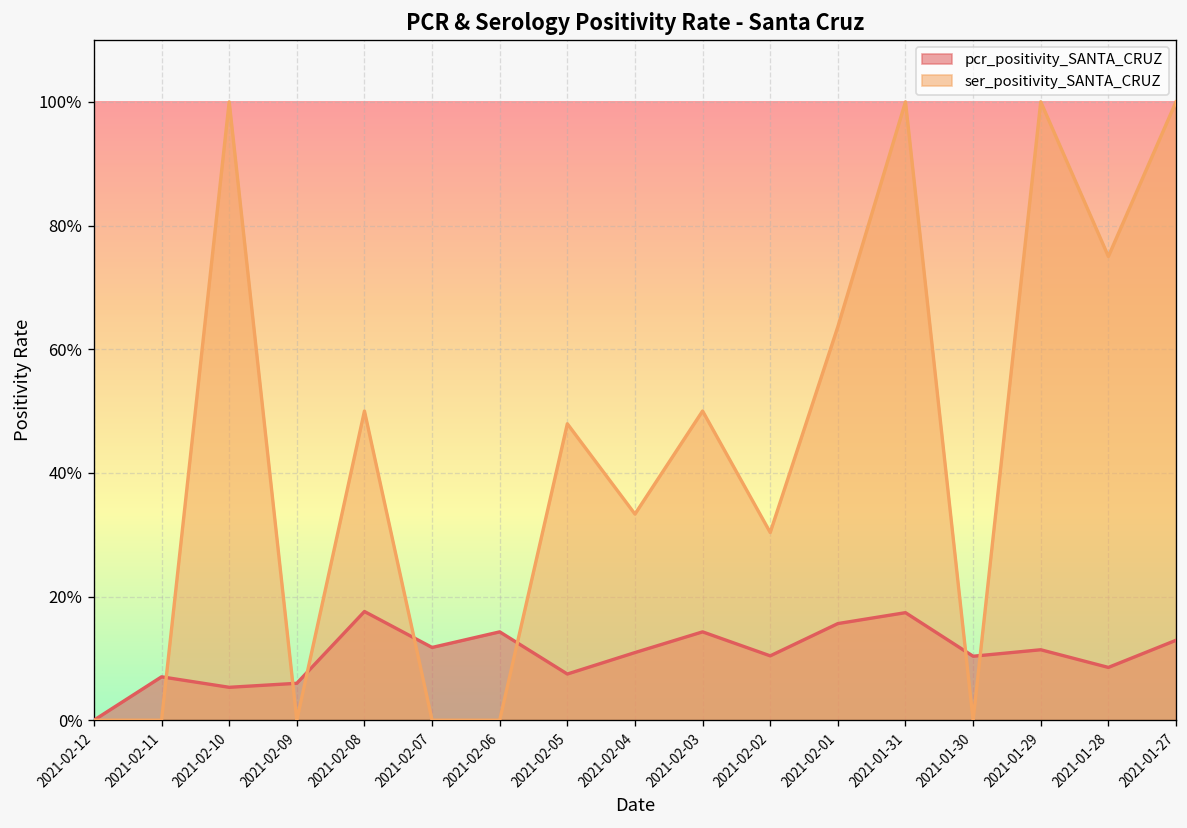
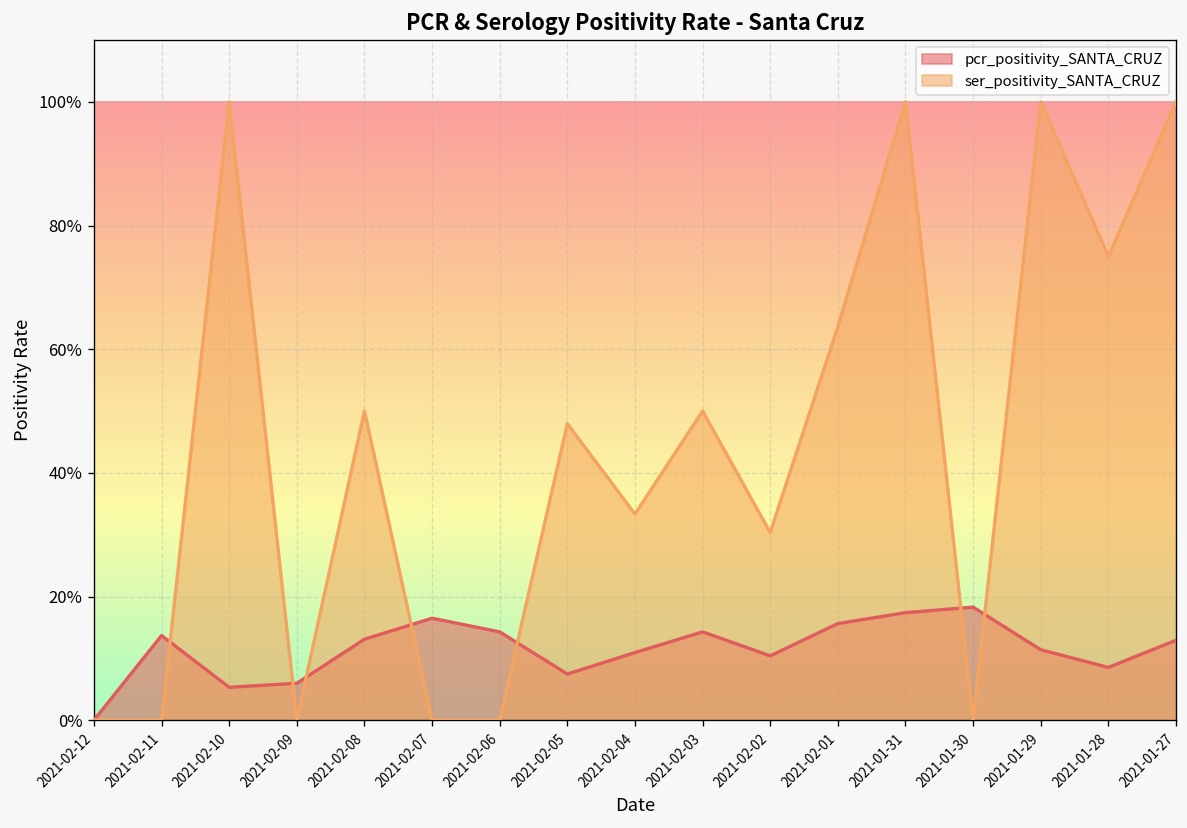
  {
    "pcr_positivity_SANTA_CRUZ": {
-     "2021-02-11": "7%",
+     "2021-02-11": "14%",
      "2021-02-10": "5%",
      "2021-02-09": "6%",
-     "2021-02-08": "18%",
-     "2021-02-07": "12%",
+     "2021-02-08": "13%",
+     "2021-02-07": "16%",
      "2021-02-06": "14%",
      "2021-02-05": "7%",
      "2021-02-04": "11%",
      "2021-02-03": "14%",
      "2021-02-02": "10%",
      "2021-02-01": "16%",
      "2021-01-31": "17%",
-     "2021-01-30": "10%",
+     "2021-01-30": "18%",
      "2021-01-29": "11%",
      "2021-01-28": "9%",
      "2021-01-27": "13%"
    },
    "ser_positivity_SANTA_CRUZ": {
      "2021-02-11": "0%",
      "2021-02-10": "100%",
      "2021-02-09": "0%",
      "2021-02-08": "50%",
      "2021-02-07": "0%",
      "2021-02-06": "0%",
      "2021-02-05": "48%",
      "2021-02-04": "33%",
      "2021-02-03": "50%",
      "2021-02-02": "30%",
      "2021-02-01": "64%",
      "2021-01-31": "100%",
      "2021-01-30": "0%",
      "2021-01-29": "100%",
      "2021-01-28": "75%",
      "2021-01-27": "100%"
    }
  }
